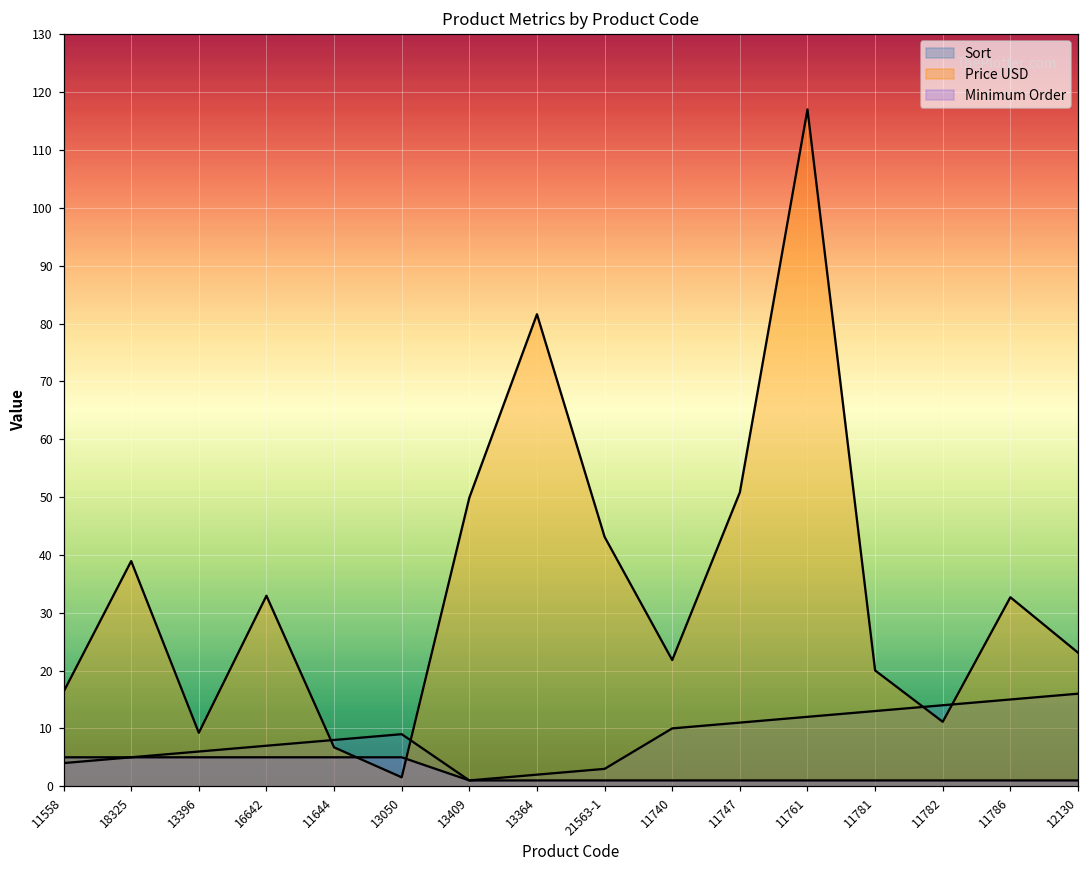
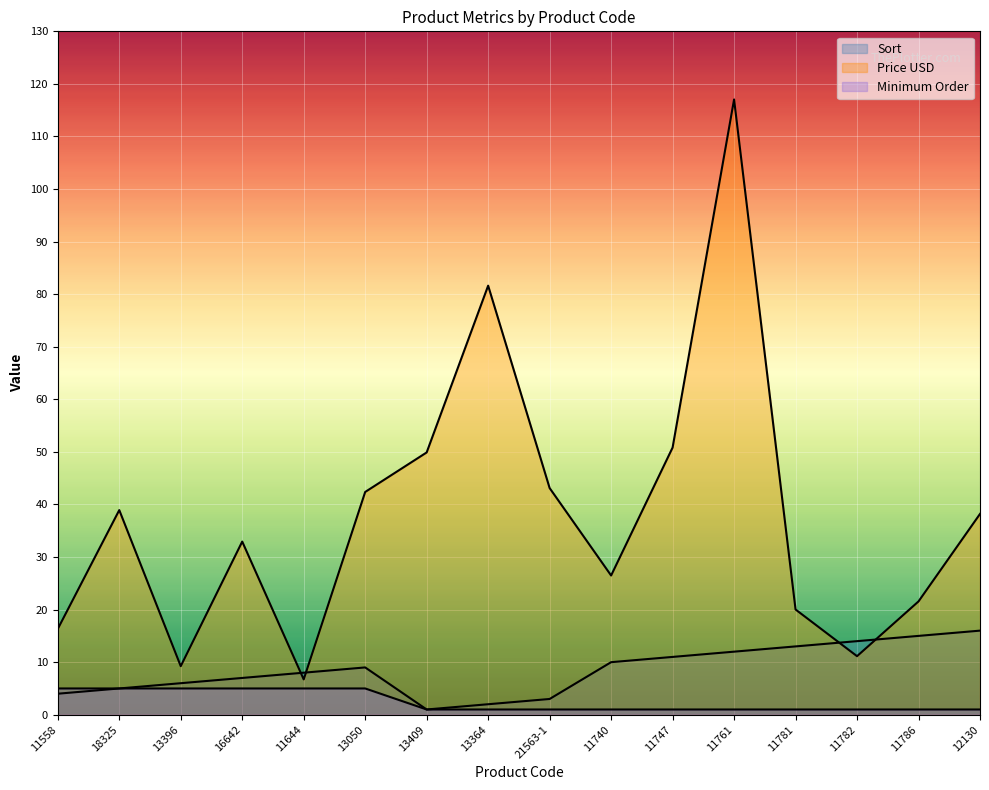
  {
    "Price USD": {
      "11558": 16,
      "18325": 39,
      "13396": 9,
      "16642": 33,
      "11644": 7,
-     "13050": 2,
+     "13050": 42,
      "13409": 50,
      "13364": 82,
      "21563-1": 43,
-     "11740": 22,
+     "11740": 26,
      "11747": 51,
      "11761": 117,
      "11781": 20,
      "11782": 11,
-     "11786": 33,
-     "12130": 23
+     "11786": 22,
+     "12130": 38
    }
  }
